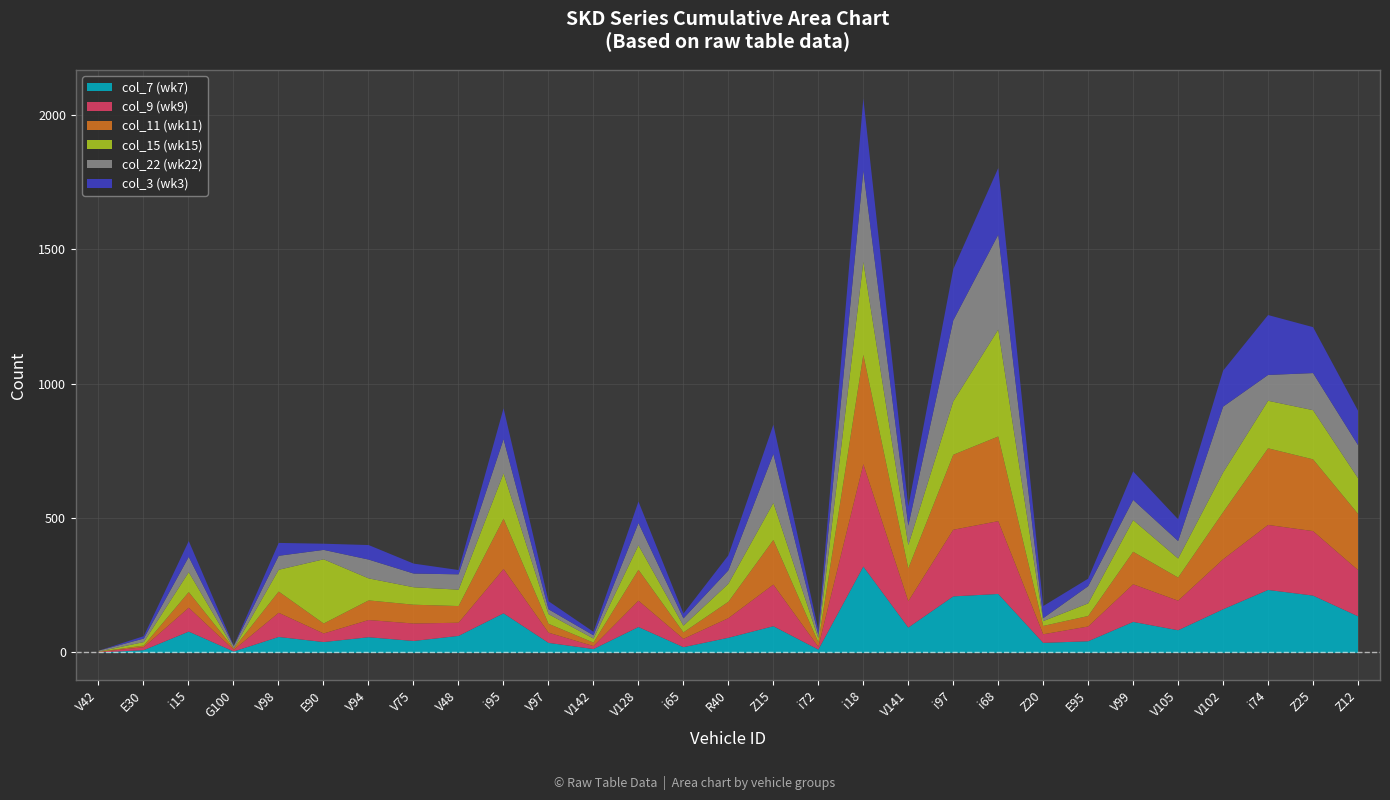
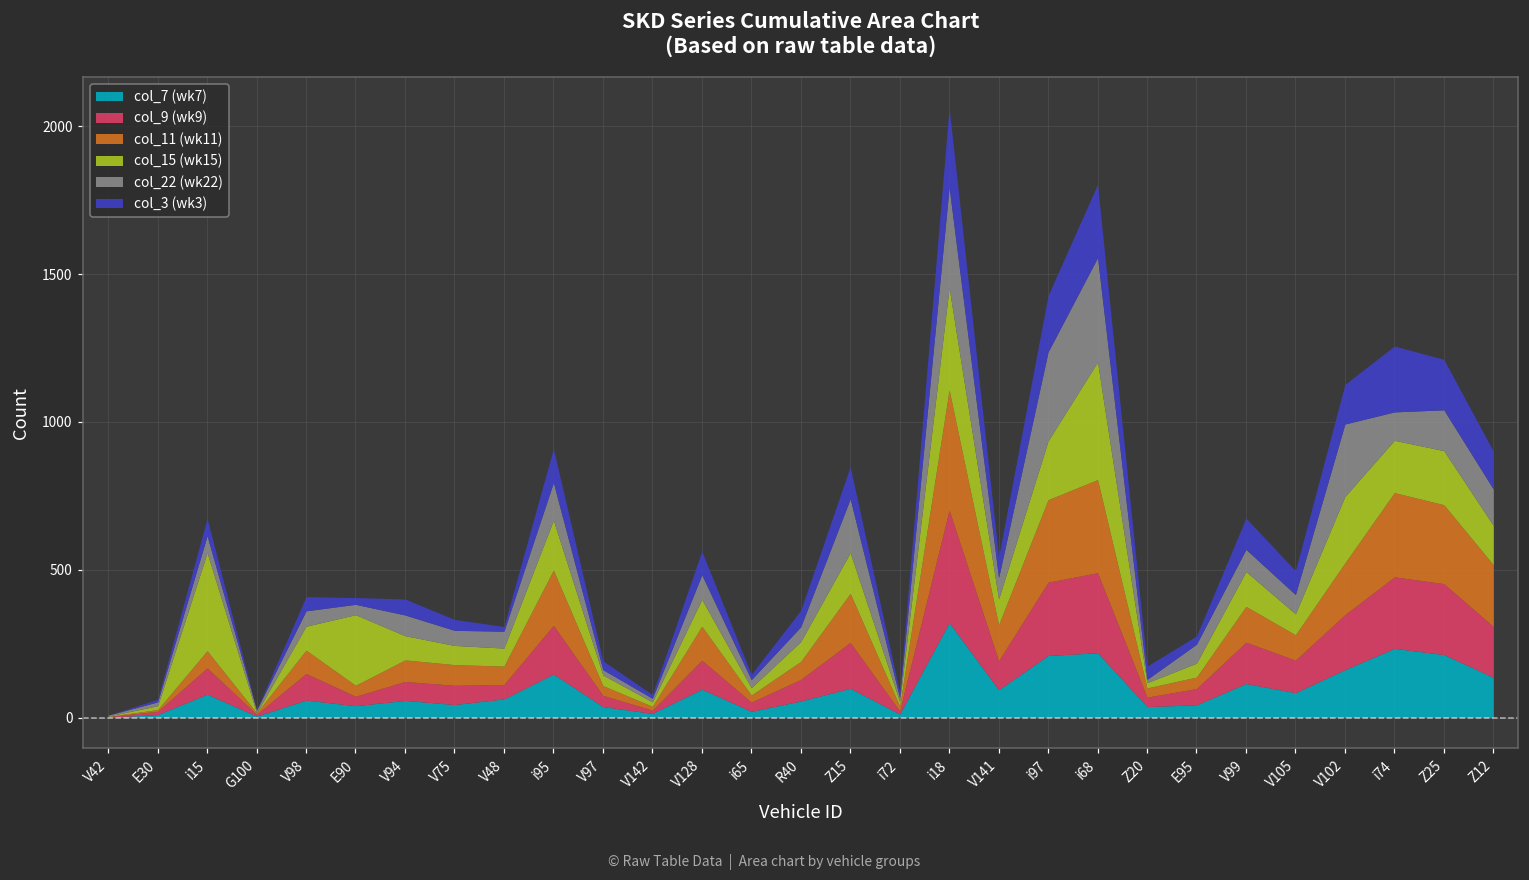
  {
    "col_7 (wk7)": {
      "E30": 10,
      "i15": 80,
      "V98": 60,
      "E90": 40,
      "V94": 60,
      "V75": 40,
      "V48": 60,
      "i95": 150,
      "V97": 40,
      "V142": 10,
      "V128": 100,
      "i65": 20,
      "R40": 60,
      "Z15": 100,
      "i72": 10,
      "i18": 320,
      "V141": 90,
      "i97": 210,
      "i68": 220,
      "Z20": 40,
      "E95": 40,
      "V99": 120,
      "V105": 80,
      "V102": 160,
      "i74": 230,
      "Z25": 210,
      "Z12": 140
    },
    "col_9 (wk9)": {
      "i15": 90,
      "V98": 90,
      "E90": 30,
      "V94": 60,
      "V75": 70,
      "V48": 50,
      "i95": 170,
      "V97": 40,
      "V142": 10,
      "V128": 100,
      "i65": 30,
      "R40": 70,
      "Z15": 160,
      "i72": 10,
      "i18": 380,
      "V141": 100,
      "i97": 250,
      "i68": 270,
      "Z20": 30,
      "E95": 60,
      "V99": 140,
      "V105": 110,
      "V102": 190,
      "i74": 240,
      "Z25": 240,
      "Z12": 170
    },
    "col_11 (wk11)": {
      "i15": 60,
      "V98": 80,
      "E90": 40,
      "V94": 70,
      "V75": 70,
      "V48": 60,
      "i95": 190,
      "V97": 30,
      "V142": 10,
      "V128": 120,
      "i65": 20,
      "R40": 60,
      "Z15": 170,
      "i72": 20,
      "i18": 410,
      "V141": 120,
      "i97": 280,
      "i68": 320,
      "Z20": 30,
      "E95": 40,
      "V99": 120,
      "V105": 90,
      "V102": 180,
      "i74": 290,
      "Z25": 270,
      "Z12": 210
    },
    "col_15 (wk15)": {
      "E30": 10,
-     "i15": 70,
+     "i15": 330,
      "V98": 80,
      "E90": 240,
      "V94": 80,
      "V75": 70,
      "V48": 60,
      "i95": 170,
      "V97": 40,
      "V142": 20,
      "V128": 90,
      "i65": 30,
      "R40": 70,
      "Z15": 140,
      "i72": 20,
      "i18": 350,
      "V141": 90,
      "i97": 200,
      "i68": 400,
      "Z20": 20,
      "E95": 50,
      "V99": 120,
      "V105": 70,
-     "V102": 150,
+     "V102": 230,
      "i74": 180,
      "Z25": 180,
      "Z12": 130
    },
    "col_22 (wk22)": {
      "i15": 60,
      "V98": 50,
      "E90": 40,
      "V94": 70,
      "V75": 50,
      "V48": 60,
      "i95": 130,
      "V97": 20,
      "V142": 10,
      "V128": 80,
      "i65": 30,
      "R40": 50,
      "Z15": 180,
      "i72": 10,
      "i18": 340,
      "V141": 70,
      "i97": 300,
      "i68": 350,
      "Z20": 10,
      "E95": 60,
      "V99": 80,
      "V105": 70,
      "V102": 250,
      "i74": 100,
      "Z25": 140,
      "Z12": 120
    },
    "col_3 (wk3)": {
      "i15": 60,
      "V98": 50,
      "E90": 20,
      "V94": 50,
      "V75": 40,
      "V48": 20,
      "i95": 120,
      "V97": 30,
      "V142": 10,
      "V128": 80,
      "i65": 20,
      "R40": 60,
      "Z15": 110,
      "i72": 20,
      "i18": 270,
      "V141": 70,
      "i97": 190,
      "i68": 250,
      "Z20": 50,
      "E95": 30,
      "V99": 110,
      "V105": 80,
      "V102": 130,
      "i74": 220,
      "Z25": 170,
      "Z12": 130
    }
  }
